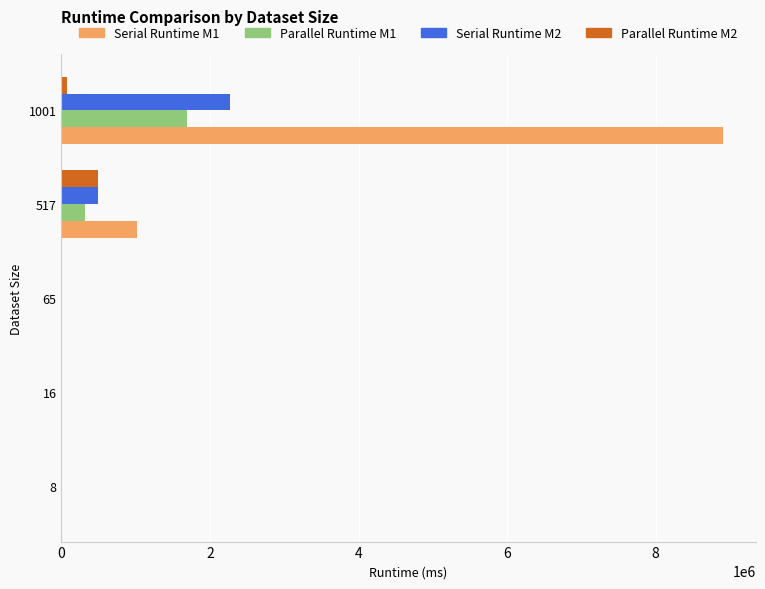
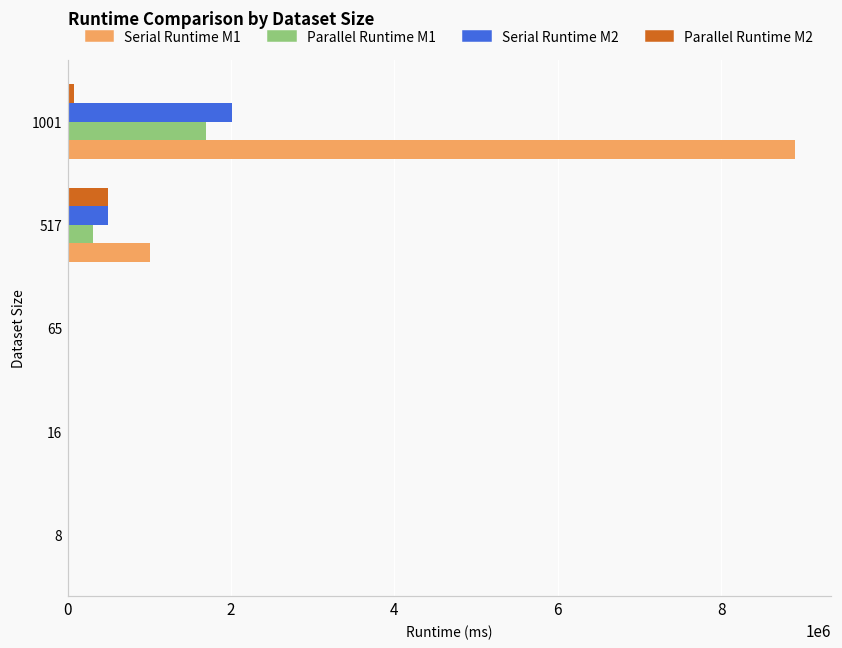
  {
    "Serial Runtime M1": {
      "1001": 8900000,
      "517": 1000000
    },
    "Parallel Runtime M1": {
      "1001": 1700000,
      "517": 300000
    },
    "Serial Runtime M2": {
-     "1001": 2300000,
+     "1001": 2000000,
      "517": 500000
    },
    "Parallel Runtime M2": {
      "1001": 100000,
      "517": 500000
    }
  }
